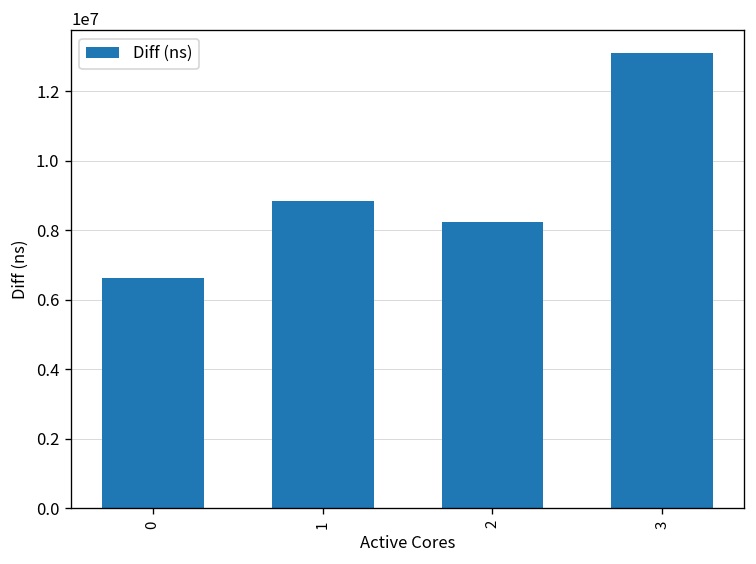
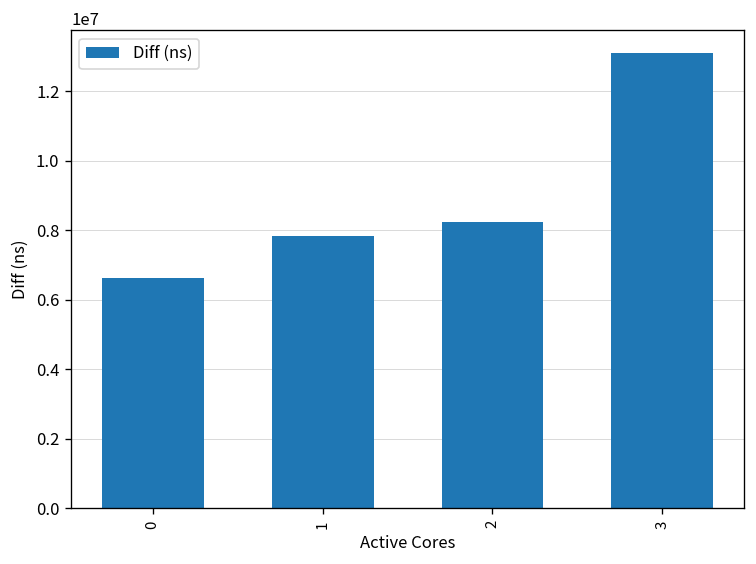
  {
    "0": 6600000,
-   "1": 8800000,
+   "1": 7800000,
    "2": 8200000,
    "3": 13100000
  }
